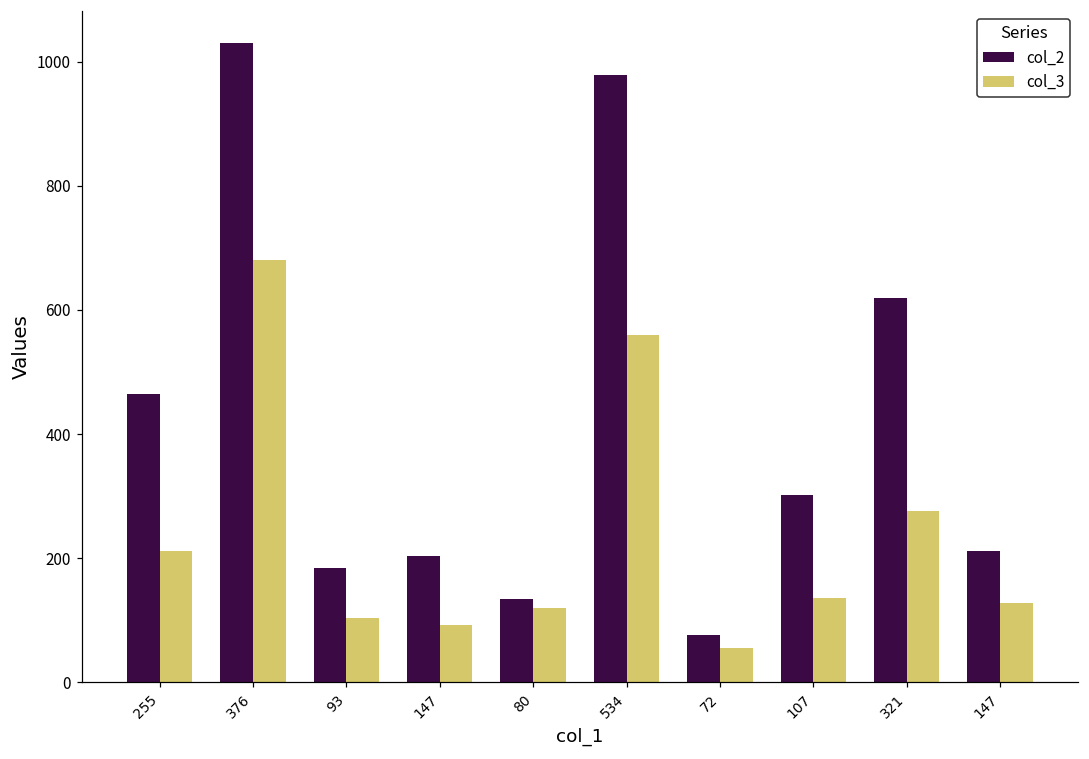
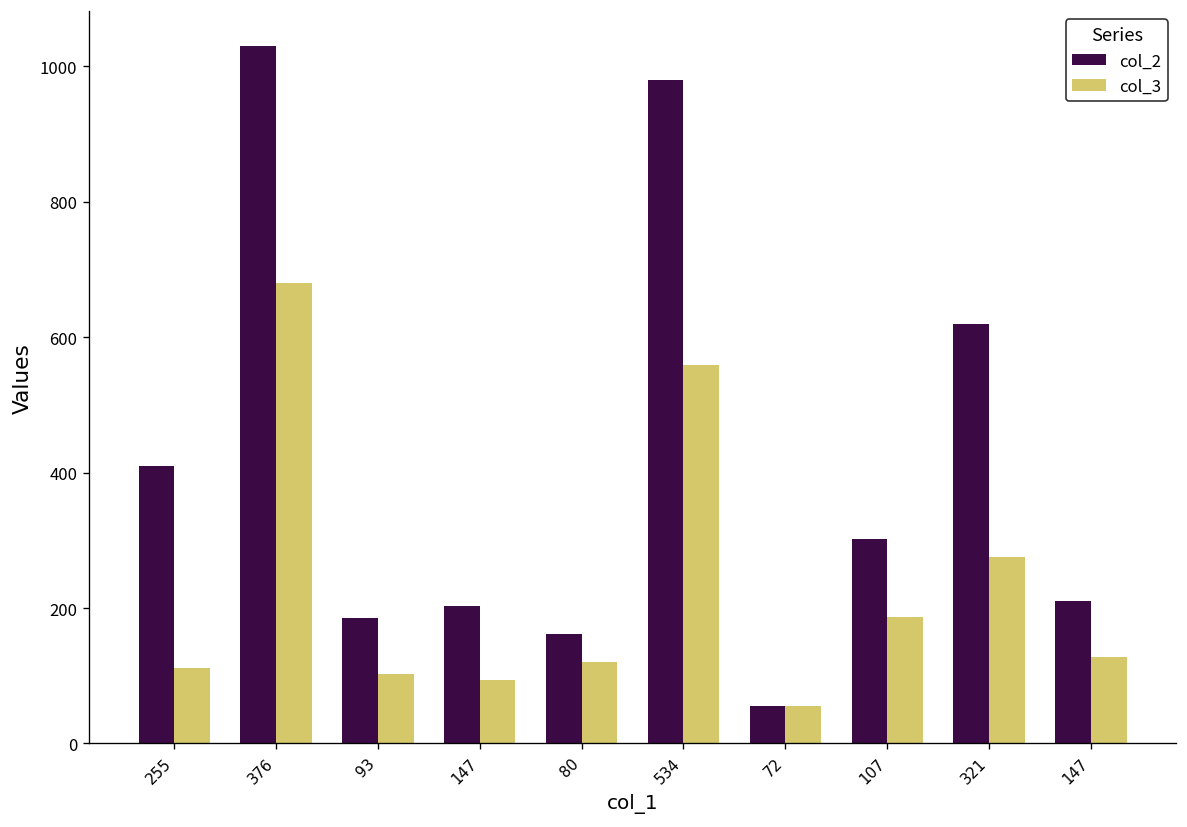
  {
    "col_2": {
-     "255": 460,
+     "255": 410,
      "376": 1030,
      "93": 190,
-     "80": 140,
+     "80": 160,
      "534": 980,
-     "72": 80,
+     "72": 60,
      "107": 300,
      "321": 620
    },
    "col_3": {
-     "255": 210,
+     "255": 110,
      "376": 680,
      "93": 100,
      "80": 120,
      "534": 560,
      "72": 60,
-     "107": 140,
+     "107": 190,
      "321": 280
    }
  }
